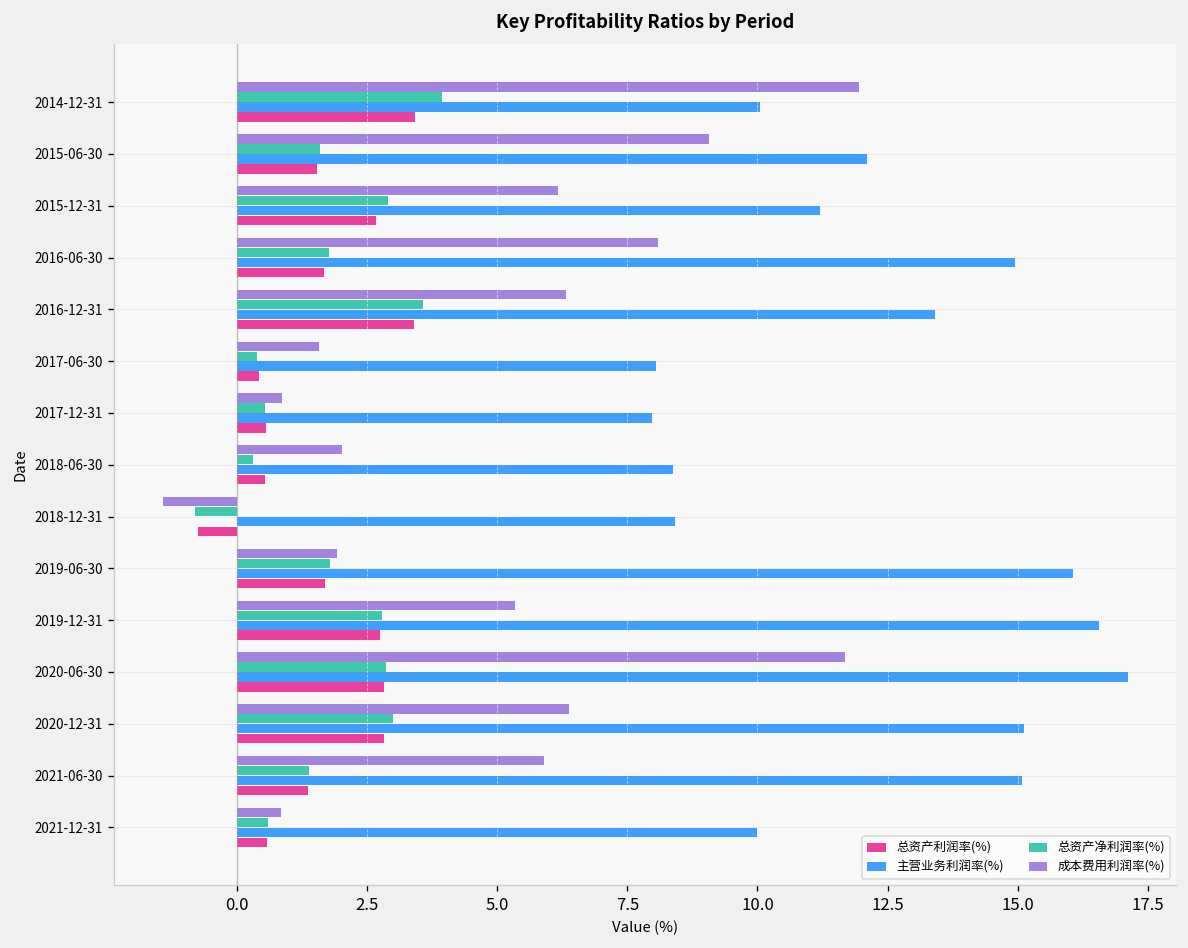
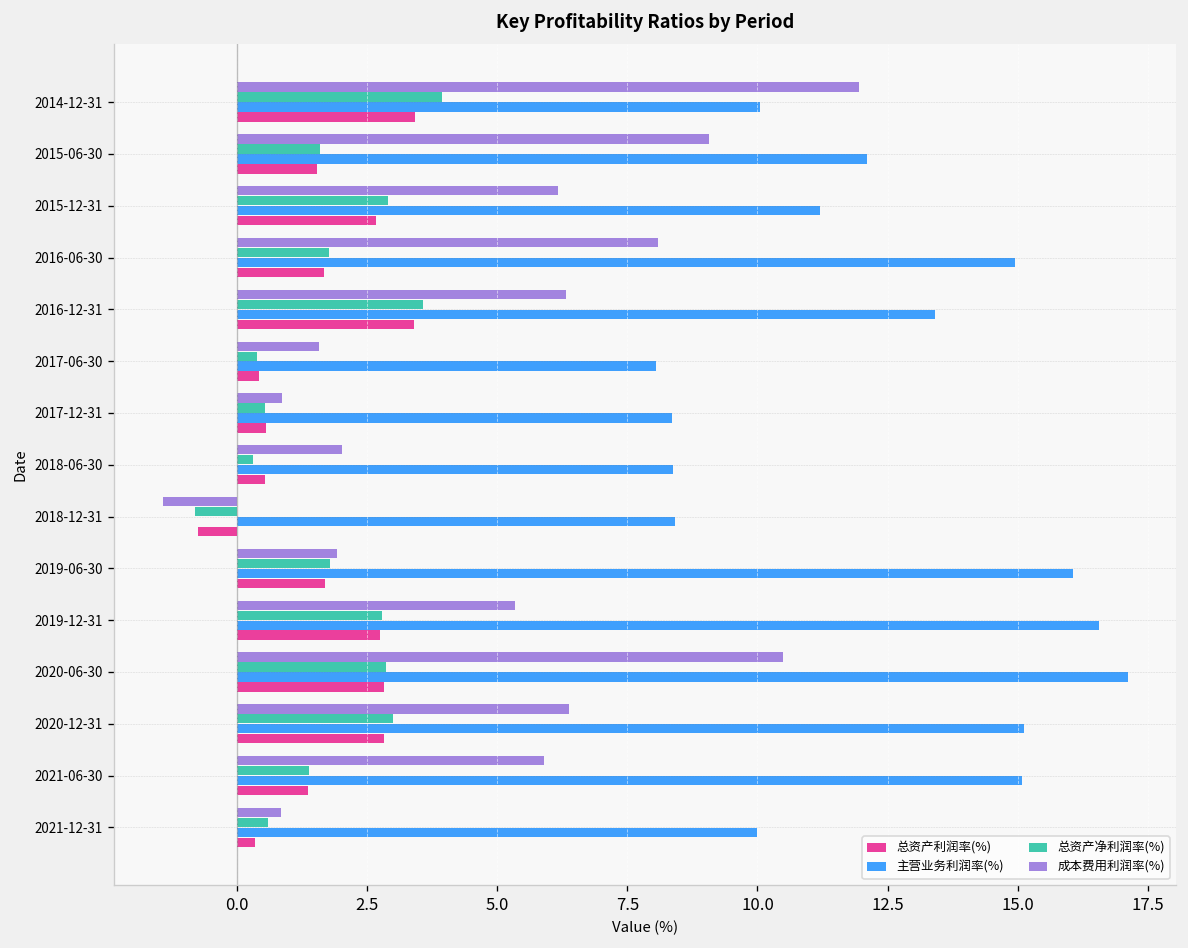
  {
    "总资产利润率(%)": {
      "2014-12-31": 3.4,
      "2015-06-30": 1.5,
      "2015-12-31": 2.7,
      "2016-06-30": 1.7,
      "2016-12-31": 3.4,
      "2017-06-30": 0.4,
      "2017-12-31": 0.6,
      "2018-06-30": 0.5,
      "2018-12-31": -0.7,
      "2019-06-30": 1.7,
      "2019-12-31": 2.7,
      "2020-06-30": 2.8,
      "2020-12-31": 2.8,
      "2021-06-30": 1.4,
-     "2021-12-31": 0.6
+     "2021-12-31": 0.4
    },
    "主营业务利润率(%)": {
      "2014-12-31": 10.0,
      "2015-06-30": 12.1,
      "2015-12-31": 11.2,
      "2016-06-30": 14.9,
      "2016-12-31": 13.4,
      "2017-06-30": 8.0,
-     "2017-12-31": 8.0,
+     "2017-12-31": 8.4,
      "2018-06-30": 8.4,
      "2018-12-31": 8.4,
      "2019-06-30": 16.1,
      "2019-12-31": 16.6,
      "2020-06-30": 17.1,
      "2020-12-31": 15.1,
      "2021-06-30": 15.1,
      "2021-12-31": 10.0
    },
    "总资产净利润率(%)": {
      "2014-12-31": 3.9,
      "2015-06-30": 1.6,
      "2015-12-31": 2.9,
      "2016-06-30": 1.8,
      "2016-12-31": 3.6,
      "2017-06-30": 0.4,
      "2017-12-31": 0.5,
      "2018-06-30": 0.3,
      "2018-12-31": -0.8,
      "2019-06-30": 1.8,
      "2019-12-31": 2.8,
      "2020-06-30": 2.9,
      "2020-12-31": 3.0,
      "2021-06-30": 1.4,
      "2021-12-31": 0.6
    },
    "成本费用利润率(%)": {
      "2014-12-31": 11.9,
      "2015-06-30": 9.1,
      "2015-12-31": 6.2,
      "2016-06-30": 8.1,
      "2016-12-31": 6.3,
      "2017-06-30": 1.6,
      "2017-12-31": 0.9,
      "2018-06-30": 2.0,
      "2018-12-31": -1.4,
      "2019-06-30": 1.9,
      "2019-12-31": 5.3,
-     "2020-06-30": 11.7,
+     "2020-06-30": 10.5,
      "2020-12-31": 6.4,
      "2021-06-30": 5.9,
      "2021-12-31": 0.8
    }
  }
